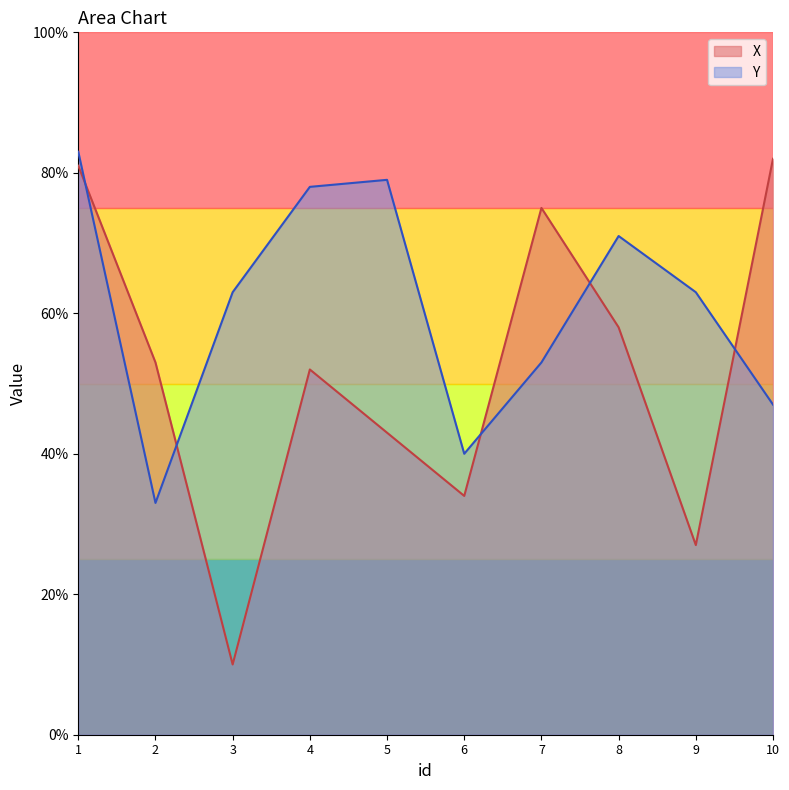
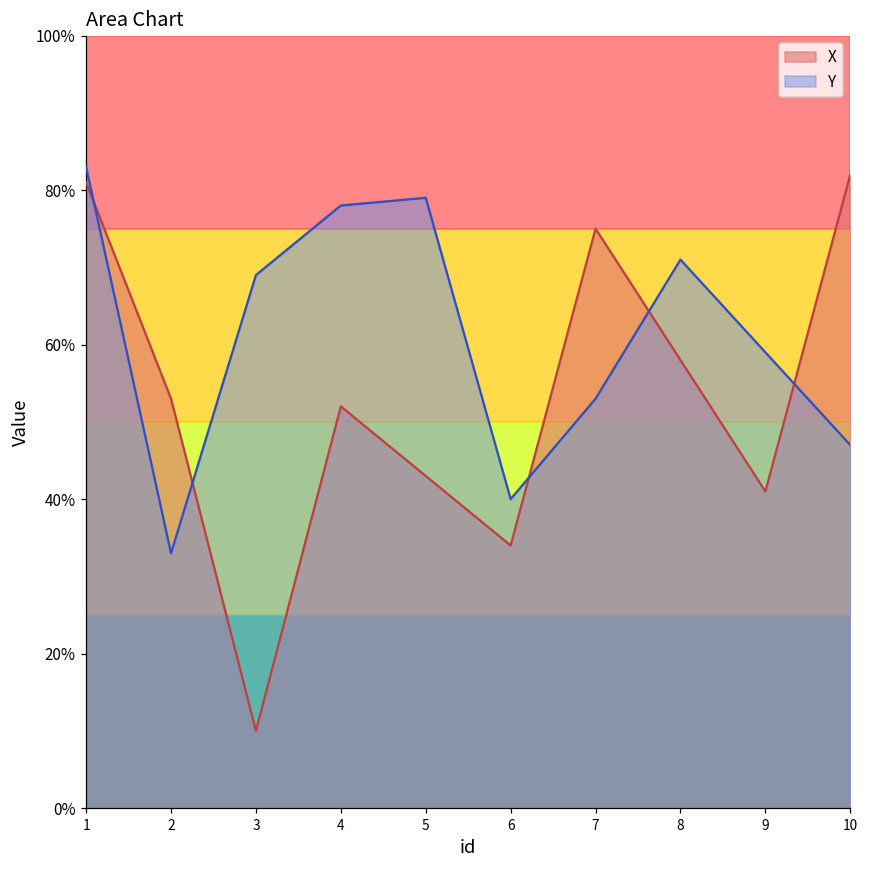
  {
    "X": {
      "1": "81%",
      "2": "53%",
      "3": "10%",
      "4": "52%",
      "5": "43%",
      "6": "34%",
      "7": "75%",
      "8": "58%",
-     "9": "27%",
+     "9": "41%",
      "10": "82%"
    },
    "Y": {
      "1": "83%",
      "2": "33%",
-     "3": "63%",
+     "3": "69%",
      "4": "78%",
      "5": "79%",
      "6": "40%",
      "7": "53%",
      "8": "71%",
-     "9": "63%",
+     "9": "59%",
      "10": "47%"
    }
  }
